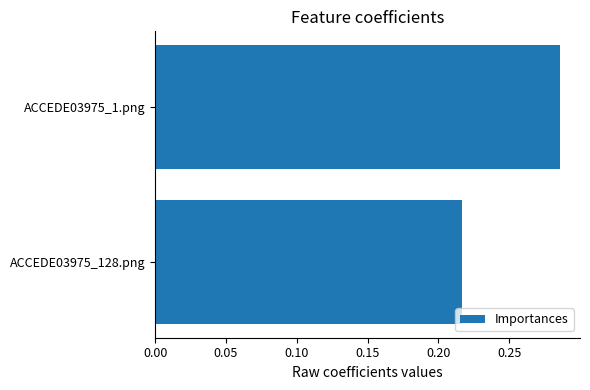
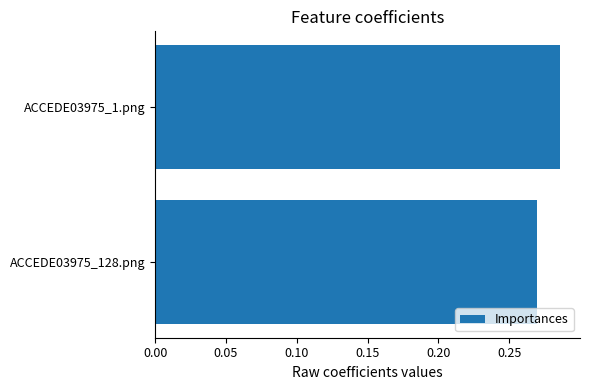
  {
    "ACCEDE03975_1.png": 0.286,
-   "ACCEDE03975_128.png": 0.217
+   "ACCEDE03975_128.png": 0.270
  }
